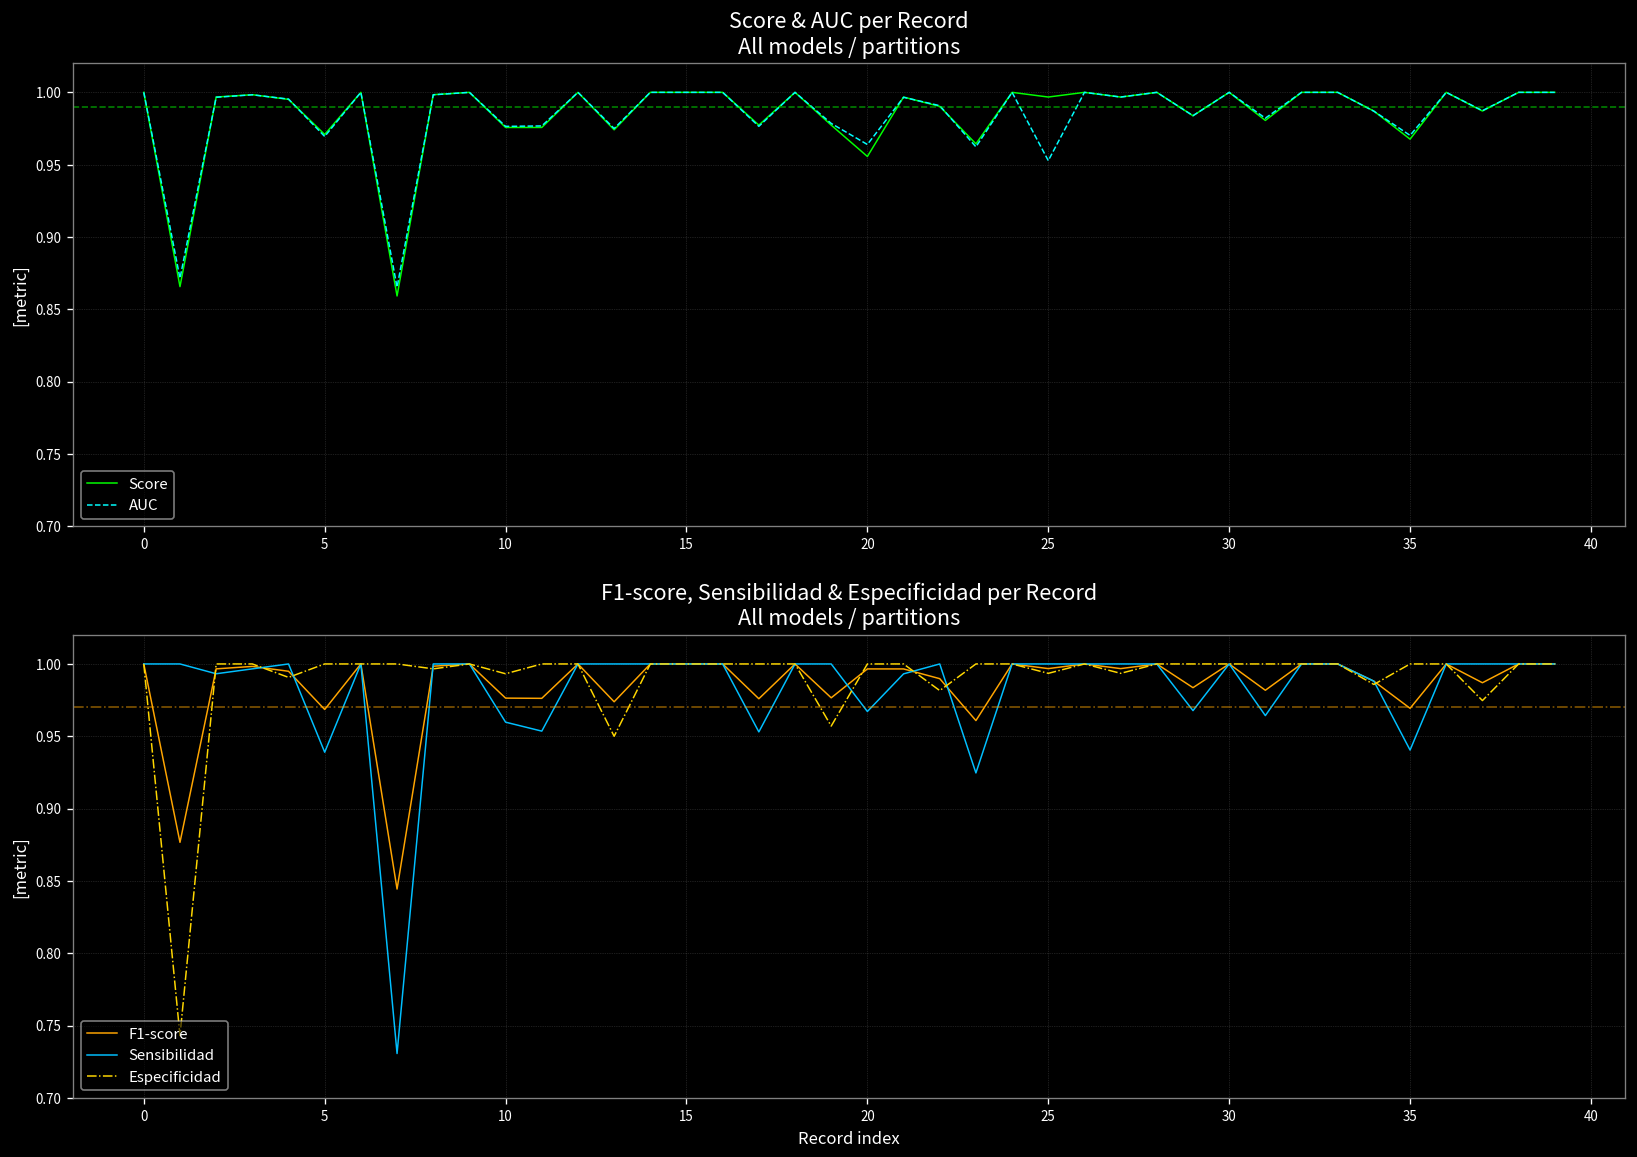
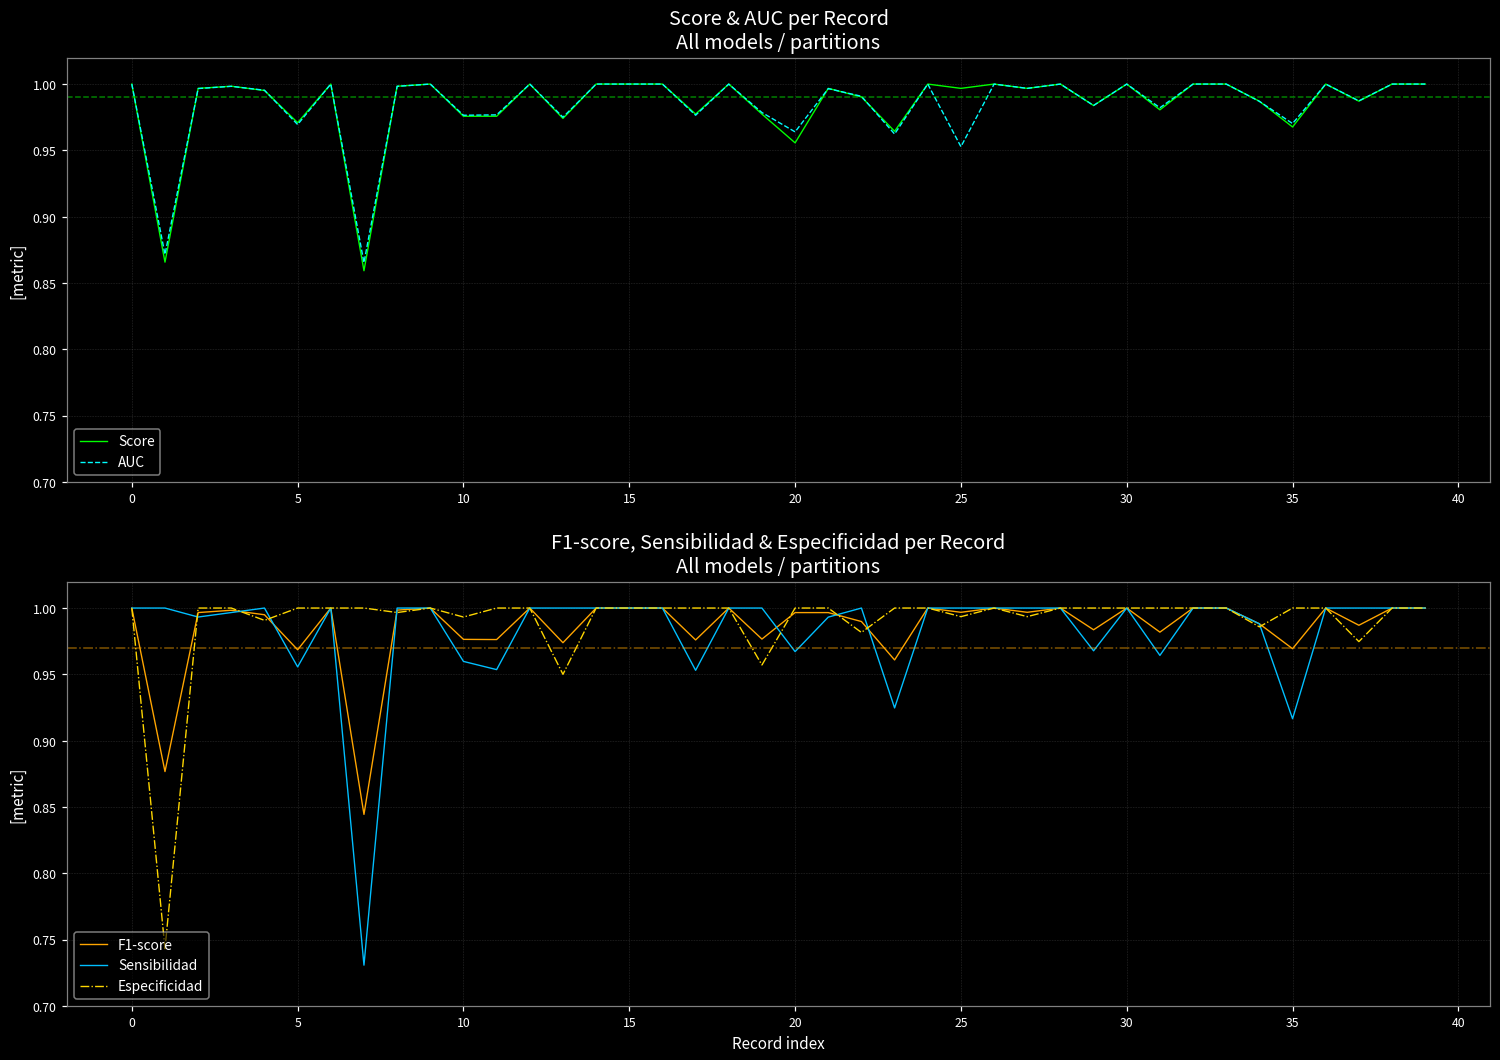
  {
    "Score & AUC per Record All models / partitions": {
      "Score": {
        "20": 0.956,
        "25": 0.997,
        "35": 0.968
      },
      "AUC": {
        "20": 0.964,
        "25": 0.953,
        "35": 0.970
      }
    },
    "F1-score, Sensibilidad & Especificidad per Record All models / partitions": {
      "Sensibilidad": {
-       "5": 0.939,
+       "5": 0.956,
        "10": 0.960,
        "20": 0.967,
        "25": 1.000,
-       "35": 0.940
+       "35": 0.917
      }
    }
  }
